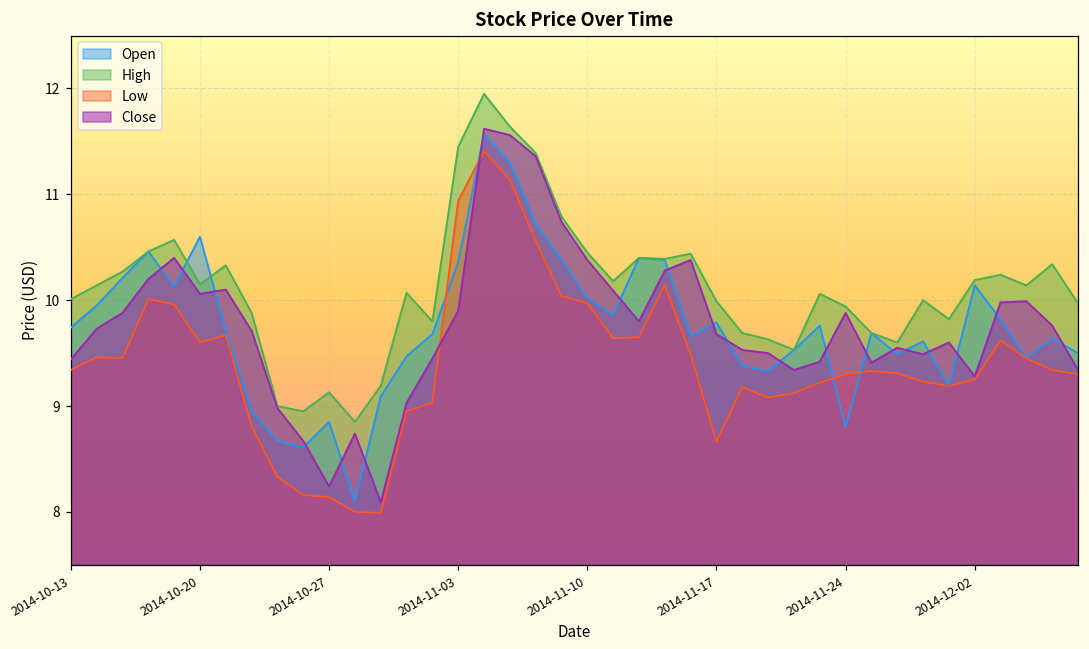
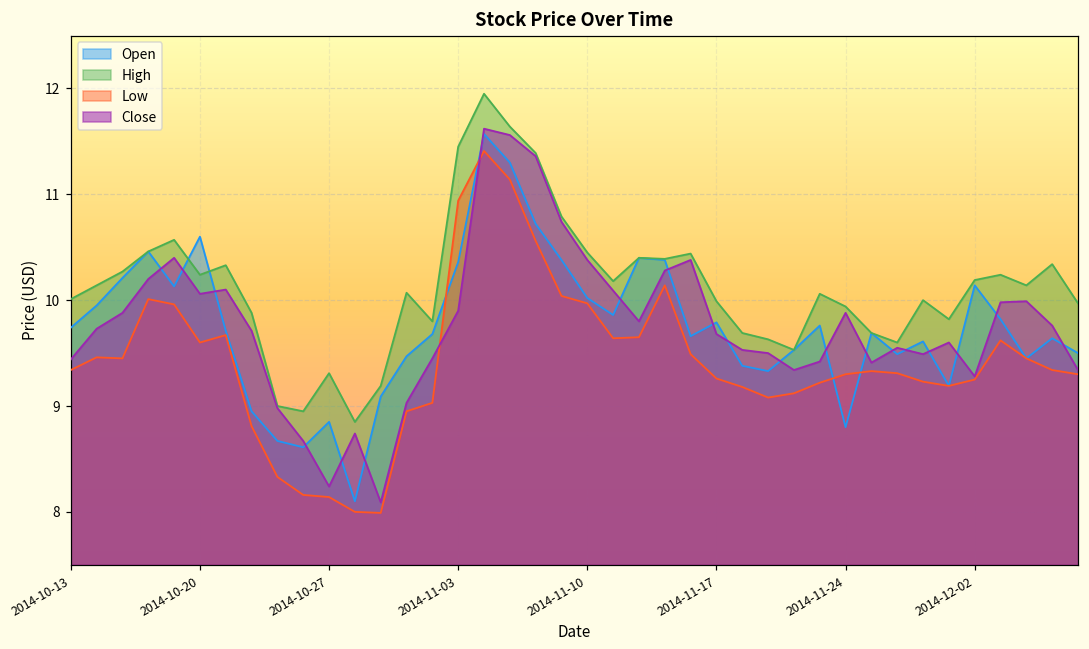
  {
    "Open": {
      "2014-10-13": 9.7,
      "2014-10-20": 10.6,
      "2014-10-27": 8.9,
      "2014-11-03": 10.4,
      "2014-11-10": 10.0,
      "2014-11-17": 9.8,
      "2014-11-24": 8.8,
      "2014-12-02": 10.1
    },
    "High": {
      "2014-10-13": 10.0,
-     "2014-10-20": 10.15,
-     "2014-10-27": 9.1,
+     "2014-10-20": 10.24,
+     "2014-10-27": 9.3,
      "2014-11-03": 11.5,
      "2014-11-10": 10.5,
      "2014-11-17": 10.0,
      "2014-11-24": 9.9,
      "2014-12-02": 10.2
    },
    "Low": {
      "2014-10-13": 9.3,
      "2014-10-20": 9.6,
      "2014-10-27": 8.1,
      "2014-11-03": 10.9,
      "2014-11-10": 10.0,
-     "2014-11-17": 8.7,
+     "2014-11-17": 9.3,
      "2014-11-24": 9.3,
      "2014-12-02": 9.3
    },
    "Close": {
      "2014-10-13": 9.4,
      "2014-10-20": 10.1,
      "2014-10-27": 8.2,
      "2014-11-03": 9.9,
      "2014-11-10": 10.4,
      "2014-11-17": 9.7,
      "2014-11-24": 9.9,
      "2014-12-02": 9.3
    }
  }
